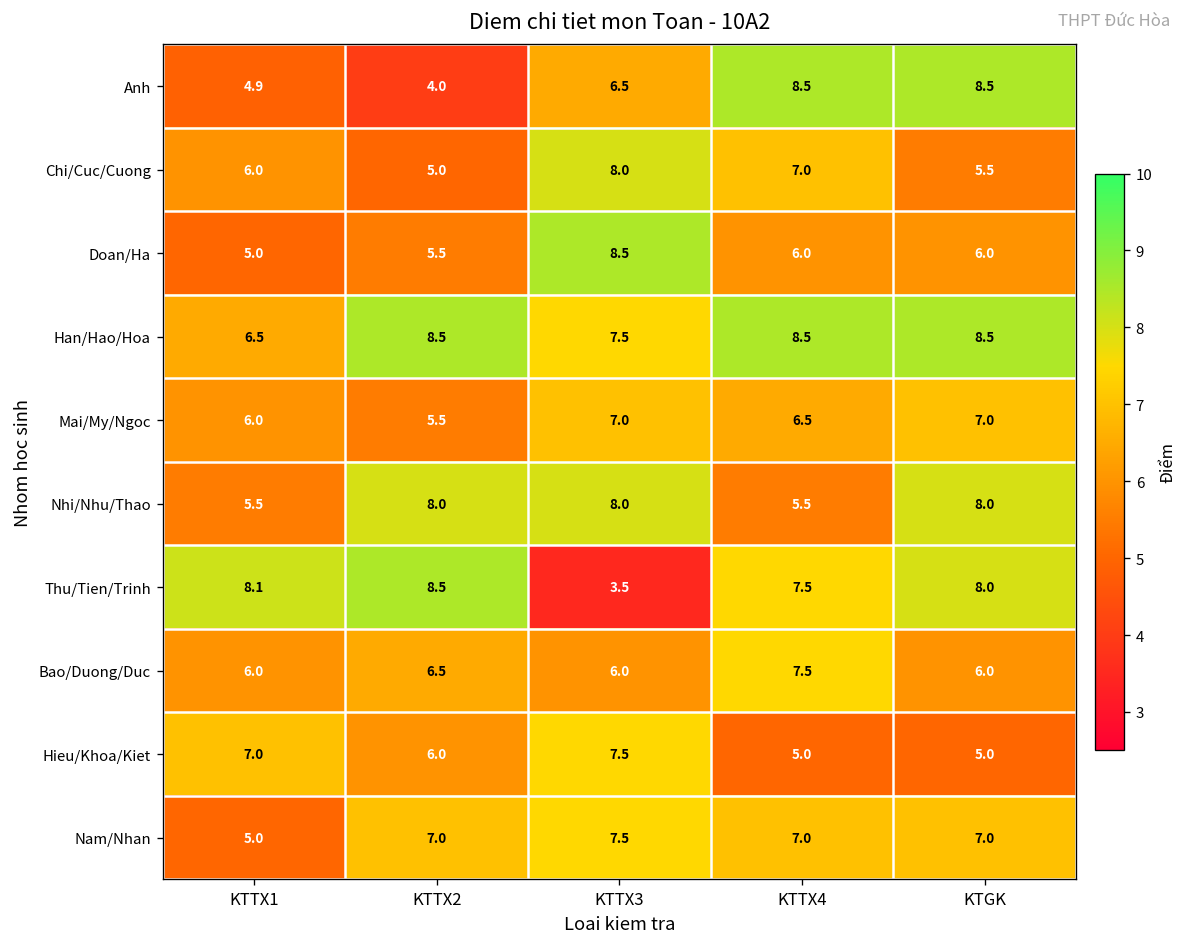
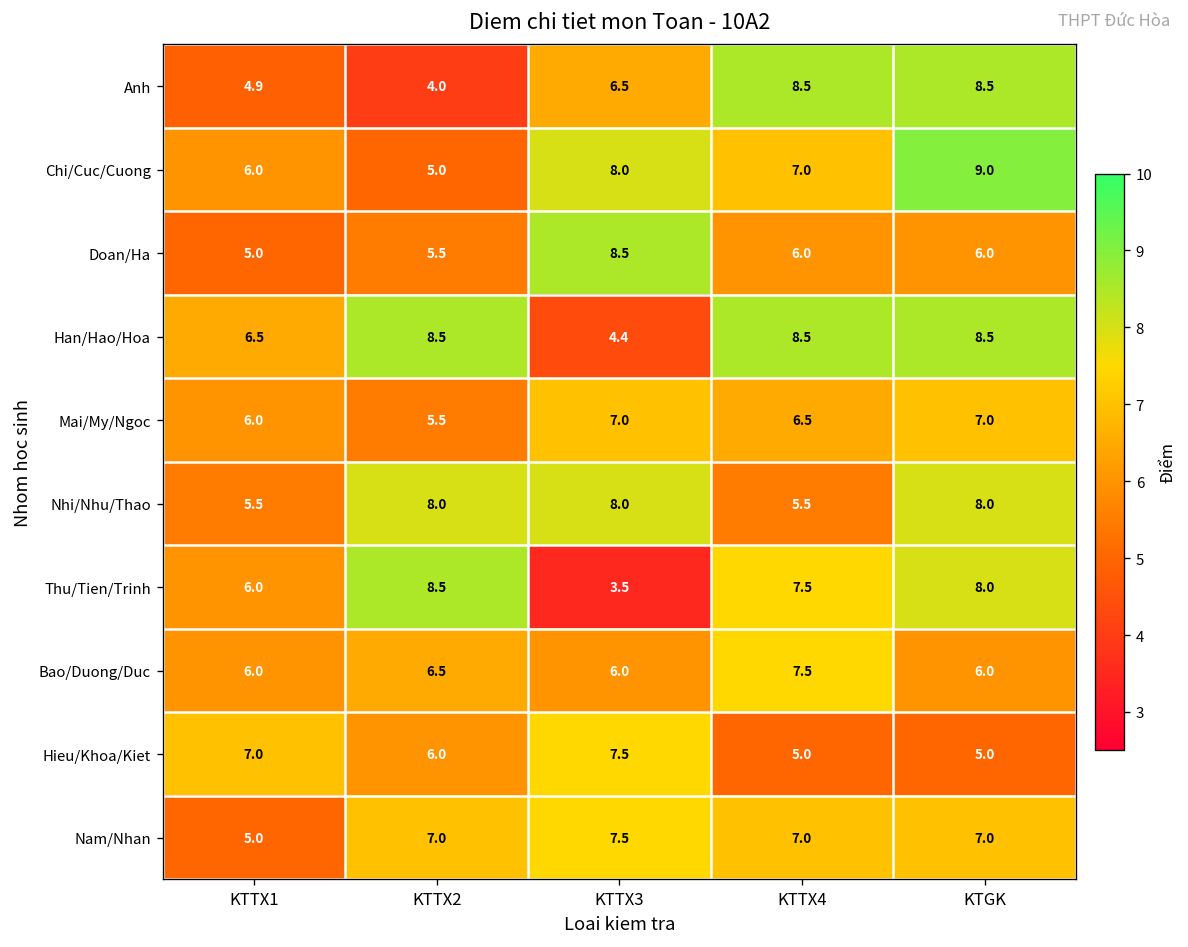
  {
    "Anh": {
      "KTTX1": 4.9,
      "KTTX2": 4.0,
      "KTTX3": 6.5,
      "KTTX4": 8.5,
      "KTGK": 8.5
    },
    "Chi/Cuc/Cuong": {
      "KTTX1": 6.0,
      "KTTX2": 5.0,
      "KTTX3": 8.0,
      "KTTX4": 7.0,
-     "KTGK": 5.5
+     "KTGK": 9.0
    },
    "Doan/Ha": {
      "KTTX1": 5.0,
      "KTTX2": 5.5,
      "KTTX3": 8.5,
      "KTTX4": 6.0,
      "KTGK": 6.0
    },
    "Han/Hao/Hoa": {
      "KTTX1": 6.5,
      "KTTX2": 8.5,
-     "KTTX3": 7.5,
+     "KTTX3": 4.4,
      "KTTX4": 8.5,
      "KTGK": 8.5
    },
    "Mai/My/Ngoc": {
      "KTTX1": 6.0,
      "KTTX2": 5.5,
      "KTTX3": 7.0,
      "KTTX4": 6.5,
      "KTGK": 7.0
    },
    "Nhi/Nhu/Thao": {
      "KTTX1": 5.5,
      "KTTX2": 8.0,
      "KTTX3": 8.0,
      "KTTX4": 5.5,
      "KTGK": 8.0
    },
    "Thu/Tien/Trinh": {
-     "KTTX1": 8.1,
+     "KTTX1": 6.0,
      "KTTX2": 8.5,
      "KTTX3": 3.5,
      "KTTX4": 7.5,
      "KTGK": 8.0
    },
    "Bao/Duong/Duc": {
      "KTTX1": 6.0,
      "KTTX2": 6.5,
      "KTTX3": 6.0,
      "KTTX4": 7.5,
      "KTGK": 6.0
    },
    "Hieu/Khoa/Kiet": {
      "KTTX1": 7.0,
      "KTTX2": 6.0,
      "KTTX3": 7.5,
      "KTTX4": 5.0,
      "KTGK": 5.0
    },
    "Nam/Nhan": {
      "KTTX1": 5.0,
      "KTTX2": 7.0,
      "KTTX3": 7.5,
      "KTTX4": 7.0,
      "KTGK": 7.0
    }
  }
